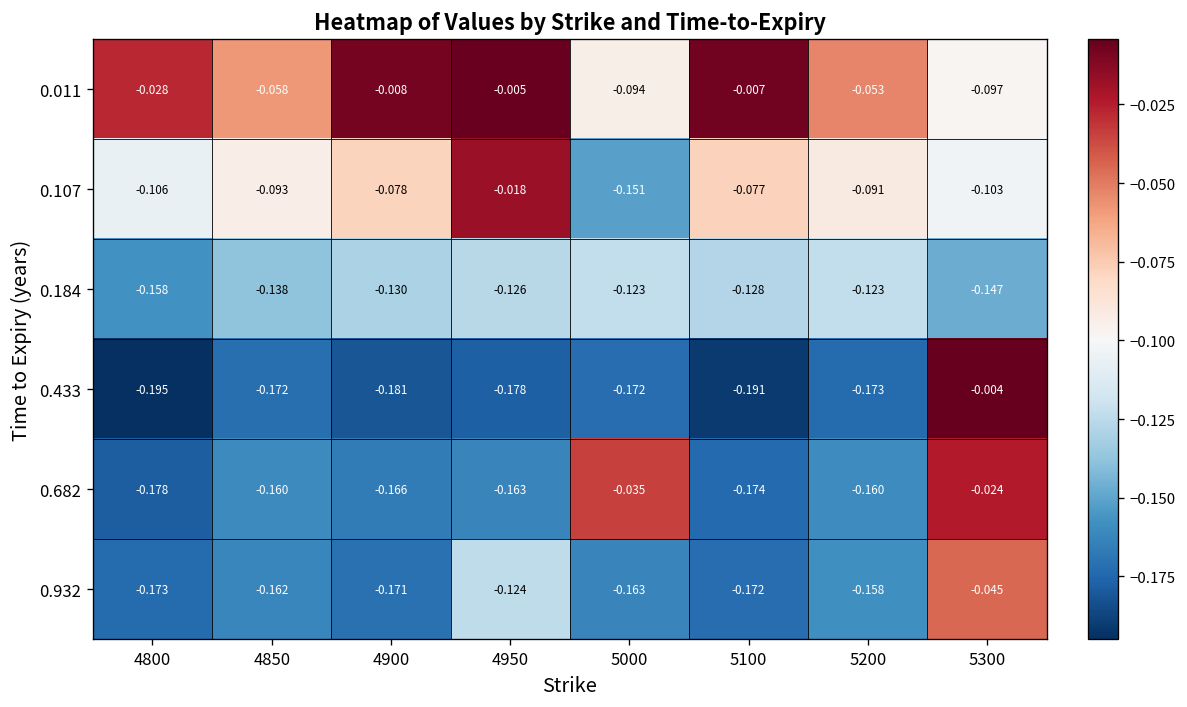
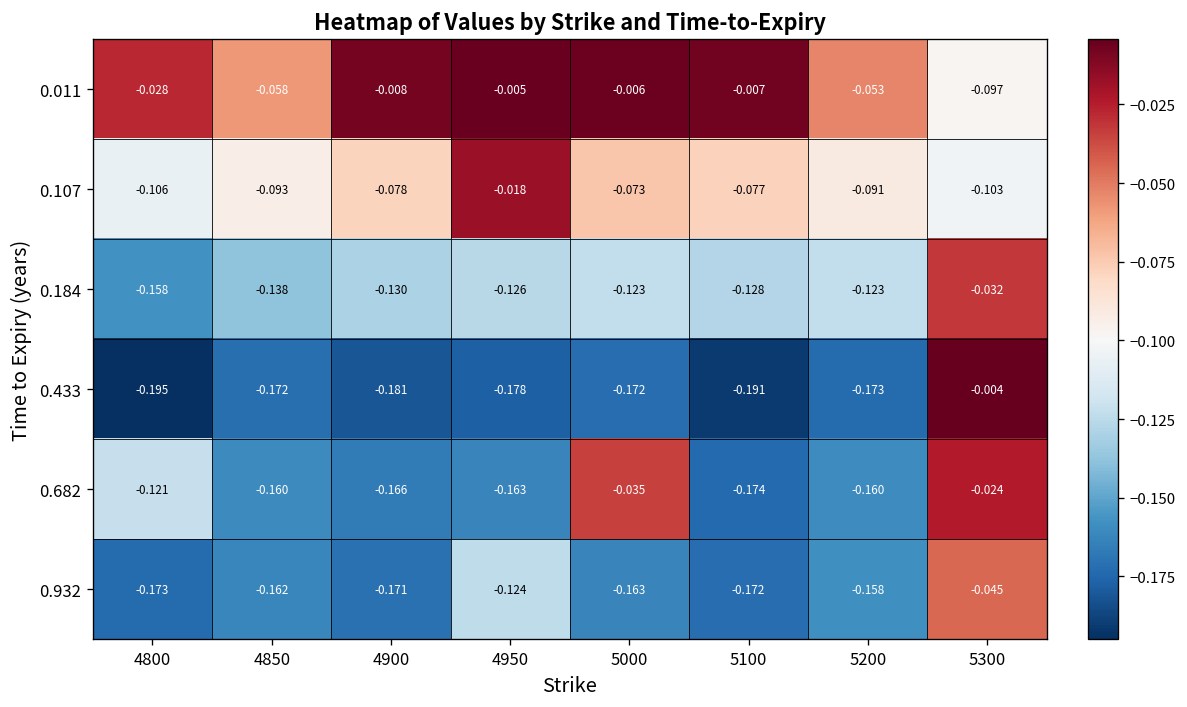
  {
    "0.011": {
      "4800": -0.028,
      "4850": -0.058,
      "4900": -0.008,
      "4950": -0.005,
-     "5000": -0.094,
+     "5000": -0.006,
      "5100": -0.007,
      "5200": -0.053,
      "5300": -0.097
    },
    "0.107": {
      "4800": -0.106,
      "4850": -0.093,
      "4900": -0.078,
      "4950": -0.018,
-     "5000": -0.151,
+     "5000": -0.073,
      "5100": -0.077,
      "5200": -0.091,
      "5300": -0.103
    },
    "0.184": {
      "4800": -0.158,
      "4850": -0.138,
      "4900": -0.130,
      "4950": -0.126,
      "5000": -0.123,
      "5100": -0.128,
      "5200": -0.123,
-     "5300": -0.147
+     "5300": -0.032
    },
    "0.433": {
      "4800": -0.195,
      "4850": -0.172,
      "4900": -0.181,
      "4950": -0.178,
      "5000": -0.172,
      "5100": -0.191,
      "5200": -0.173,
      "5300": -0.004
    },
    "0.682": {
-     "4800": -0.178,
+     "4800": -0.121,
      "4850": -0.160,
      "4900": -0.166,
      "4950": -0.163,
      "5000": -0.035,
      "5100": -0.174,
      "5200": -0.160,
      "5300": -0.024
    },
    "0.932": {
      "4800": -0.173,
      "4850": -0.162,
      "4900": -0.171,
      "4950": -0.124,
      "5000": -0.163,
      "5100": -0.172,
      "5200": -0.158,
      "5300": -0.045
    }
  }
